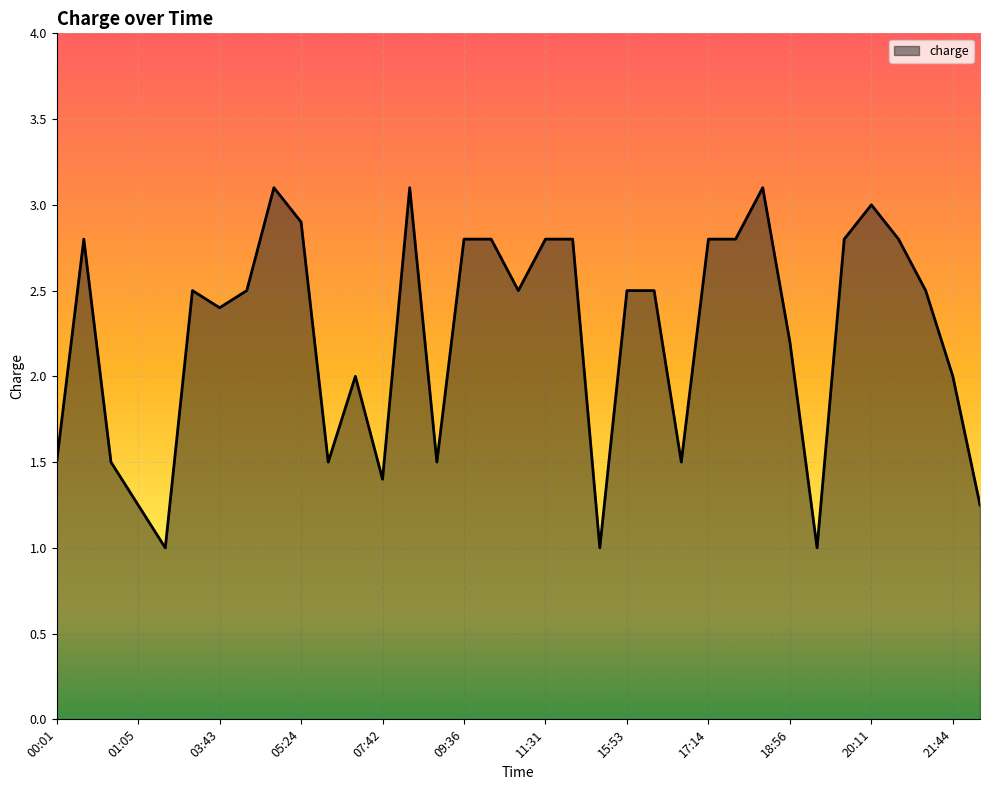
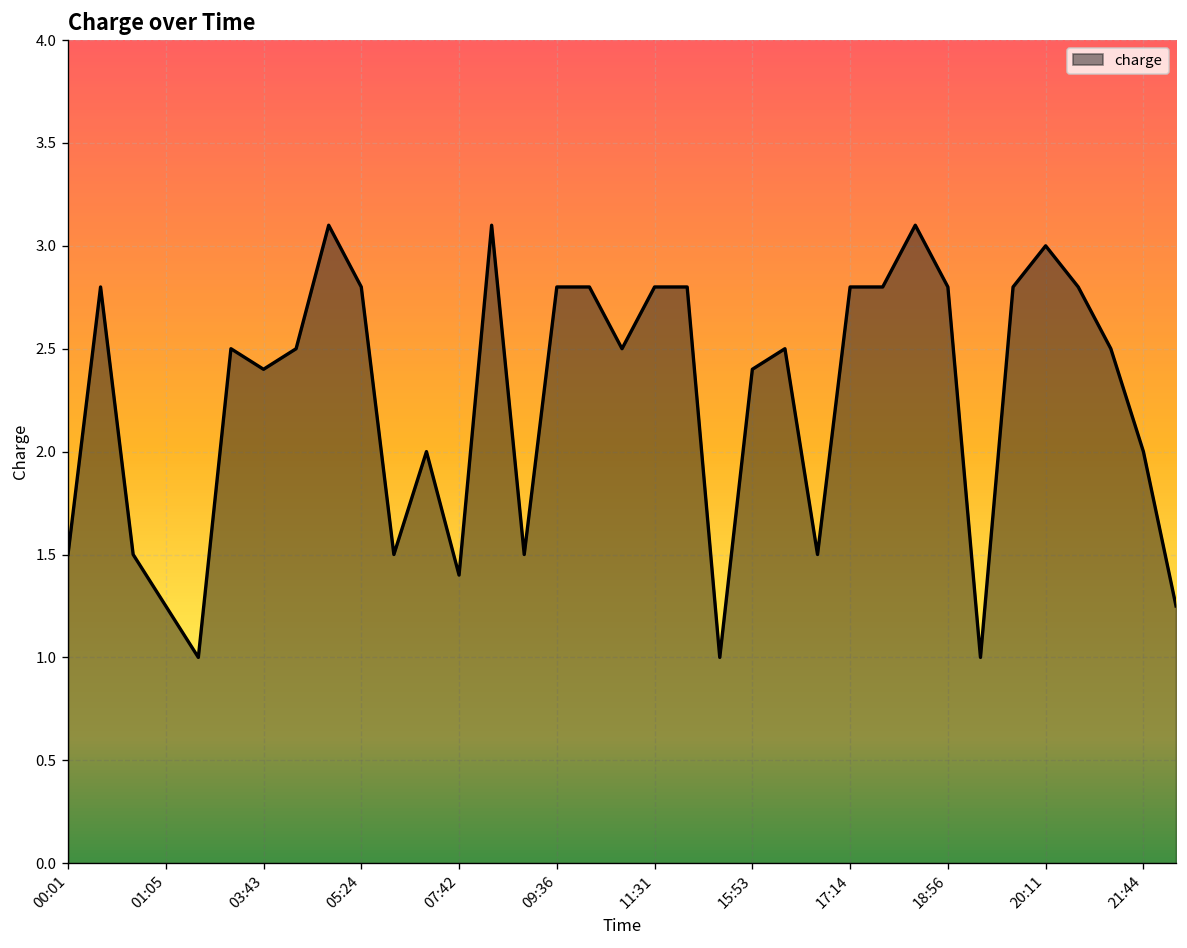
  {
    "00:01": 1.5,
    "01:05": 1.25,
    "03:43": 2.4,
-   "05:24": 2.9,
+   "05:24": 2.8,
    "07:42": 1.4,
    "09:36": 2.8,
-   "15:53": 2.5,
+   "15:53": 2.4,
    "17:14": 2.8,
-   "18:56": 2.2,
+   "18:56": 2.8,
    "20:11": 3.0,
    "21:44": 2.0
  }
